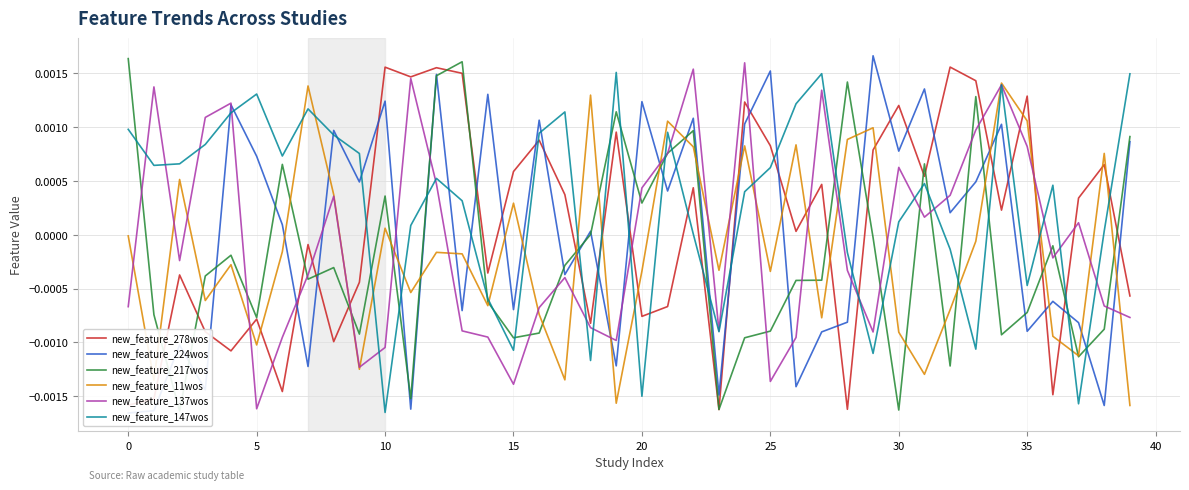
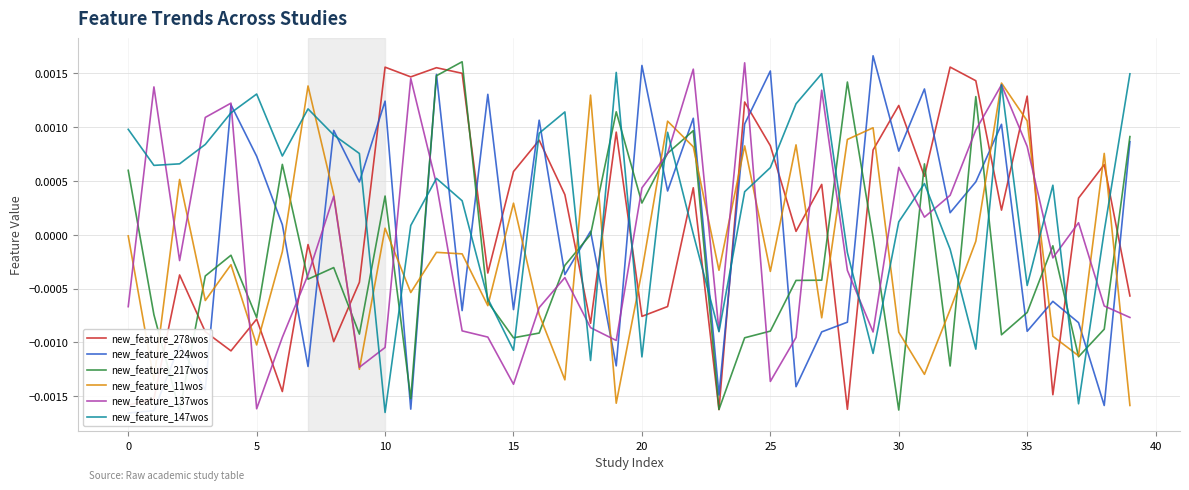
  {
    "new_feature_278wos": {
      "10": 0.00155,
      "15": 0.00059,
      "20": -0.00076,
      "25": 0.00083,
      "30": 0.00120,
      "35": 0.00129
    },
    "new_feature_224wos": {
      "5": 0.00073,
      "10": 0.00124,
      "15": -0.00070,
-     "20": 0.00123,
+     "20": 0.00157,
      "25": 0.00152,
      "30": 0.00078,
      "35": -0.00090
    },
    "new_feature_217wos": {
-     "0": 0.00163,
+     "0": 0.00060,
      "10": 0.00036,
      "15": -0.00096,
      "20": 0.00029,
      "25": -0.00089,
      "30": -0.00163,
      "35": -0.00072
    },
    "new_feature_11wos": {
      "0": -0.00001,
      "5": -0.00102,
      "10": 0.00006,
      "15": 0.00029,
      "20": -0.00034,
      "25": -0.00034,
      "30": -0.00090,
      "35": 0.00106
    },
    "new_feature_137wos": {
      "0": -0.00067,
      "5": -0.00162,
      "10": -0.00105,
      "15": -0.00139,
      "20": 0.00043,
      "25": -0.00136,
      "30": 0.00062,
      "35": 0.00082
    },
    "new_feature_147wos": {
      "0": 0.00098,
      "5": 0.00130,
      "10": -0.00165,
      "15": -0.00107,
-     "20": -0.00150,
+     "20": -0.00113,
      "25": 0.00062,
      "30": 0.00012,
      "35": -0.00047
    }
  }
